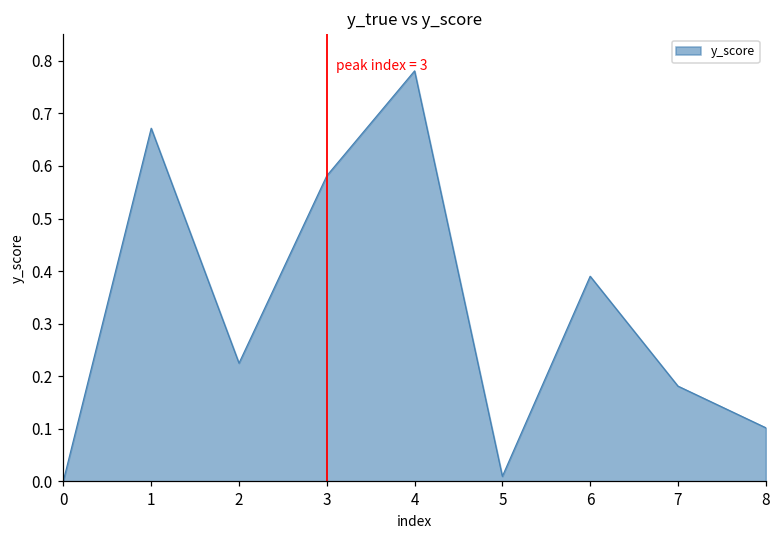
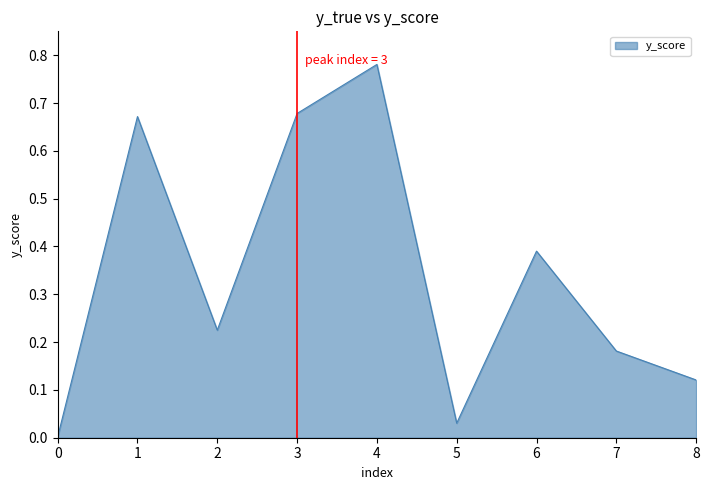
  {
    "0": 0.00,
    "1": 0.67,
    "2": 0.22,
-   "3": 0.58,
-   "5": 0.01,
+   "3": 0.68,
+   "5": 0.03,
    "6": 0.39,
    "7": 0.18,
-   "8": 0.10
+   "8": 0.12
  }
